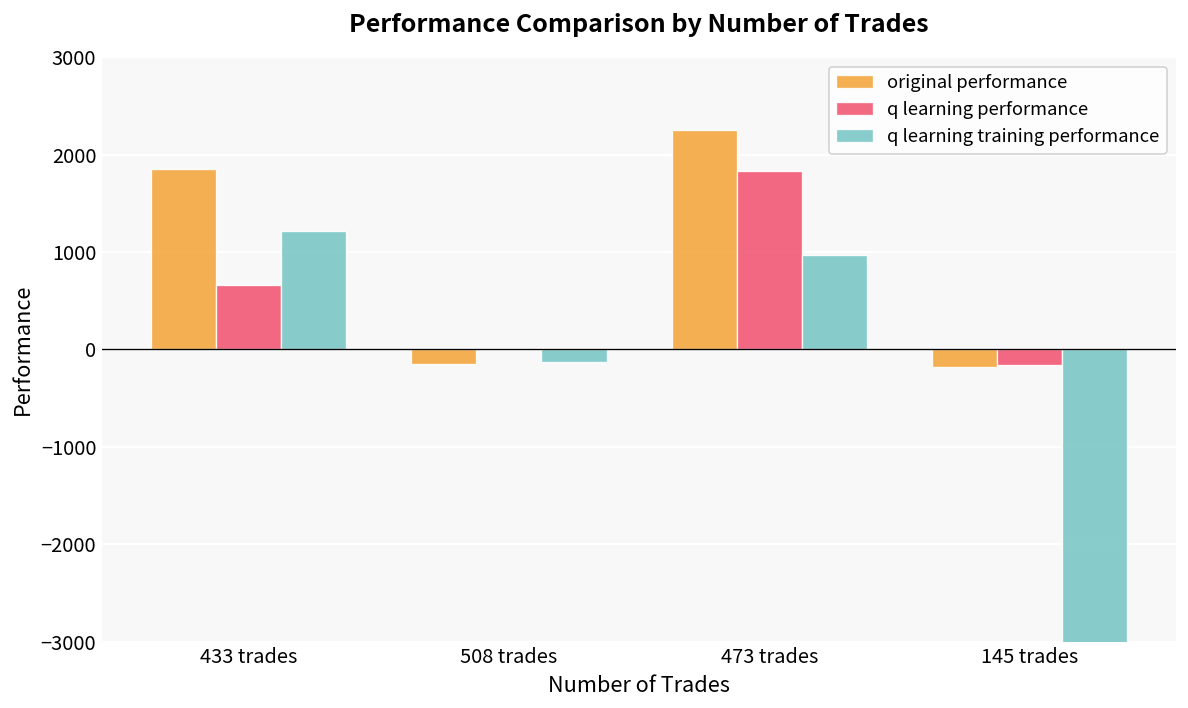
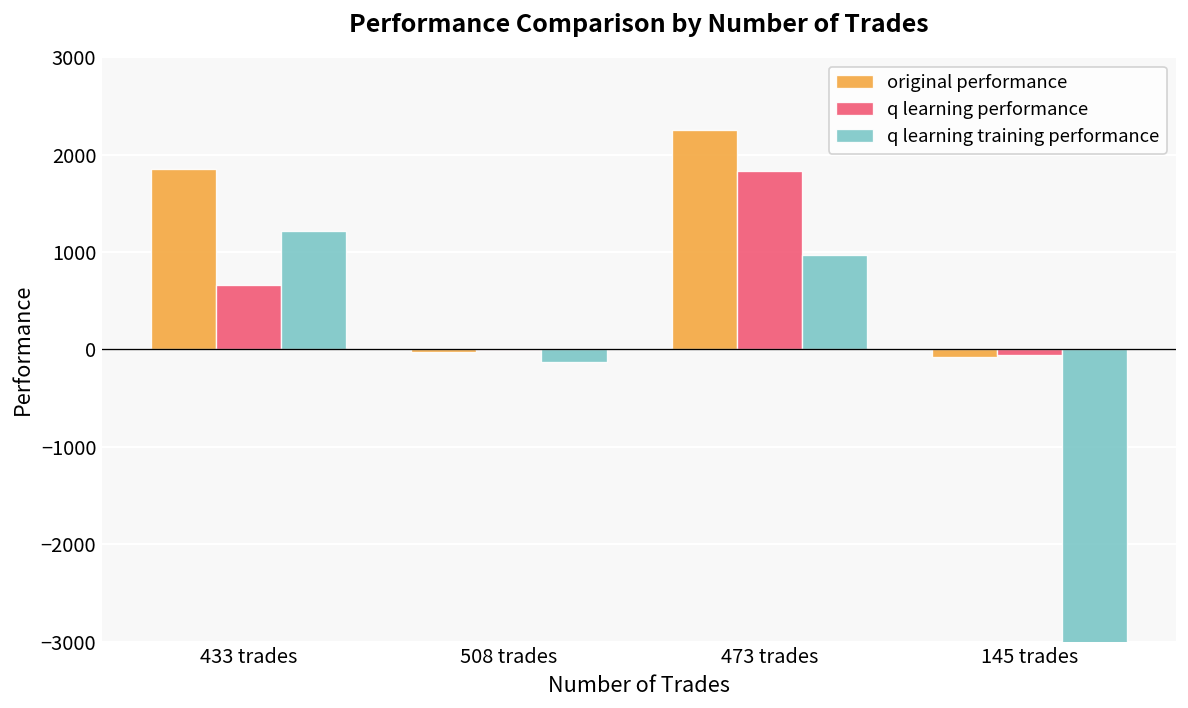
  {
    "original performance": {
      "433 trades": 1900,
-     "508 trades": -100,
+     "508 trades": 0,
      "473 trades": 2300,
-     "145 trades": -200
+     "145 trades": -100
    },
    "q learning performance": {
      "433 trades": 700,
      "473 trades": 1800,
-     "145 trades": -200
+     "145 trades": -100
    },
    "q learning training performance": {
      "433 trades": 1200,
      "508 trades": -100,
      "473 trades": 1000
    }
  }
